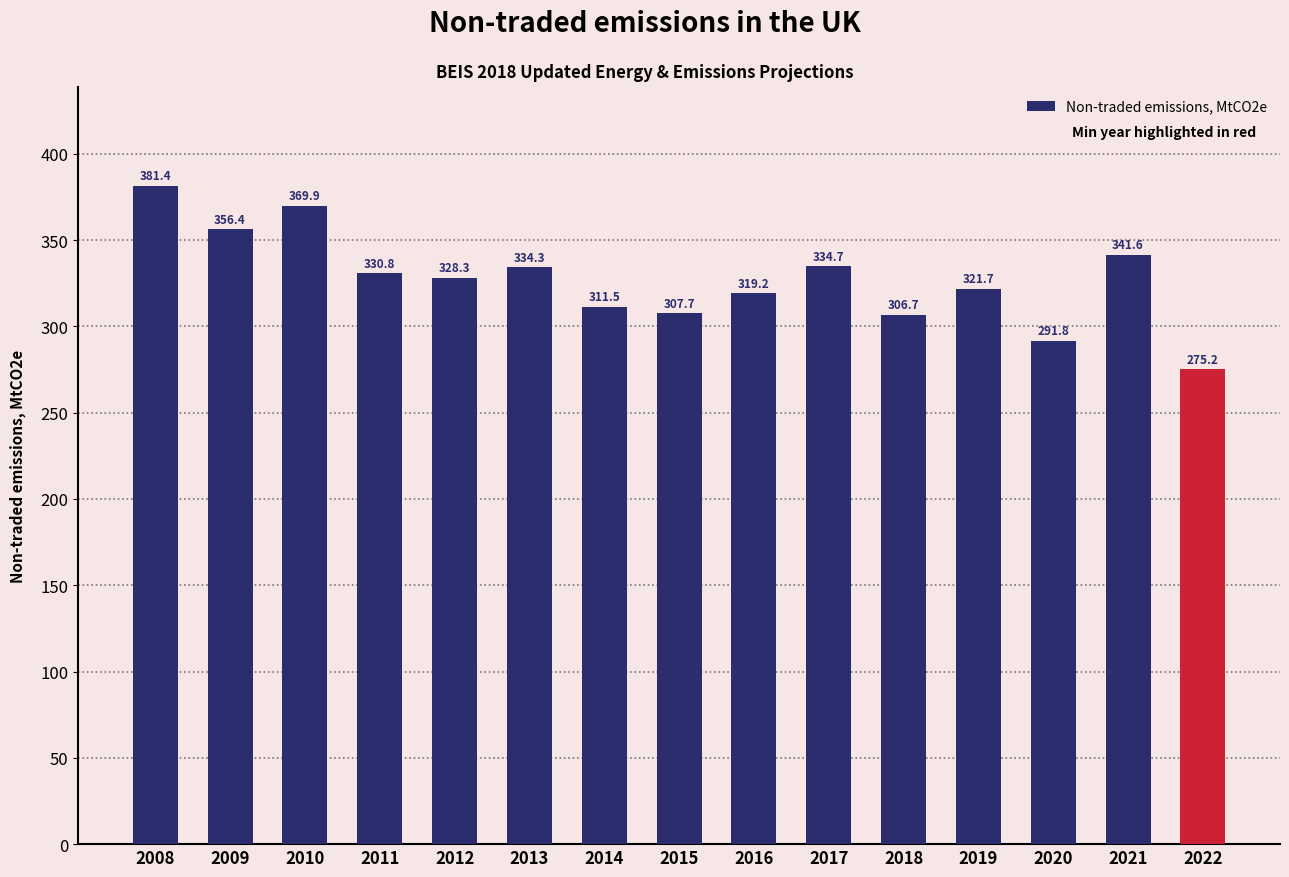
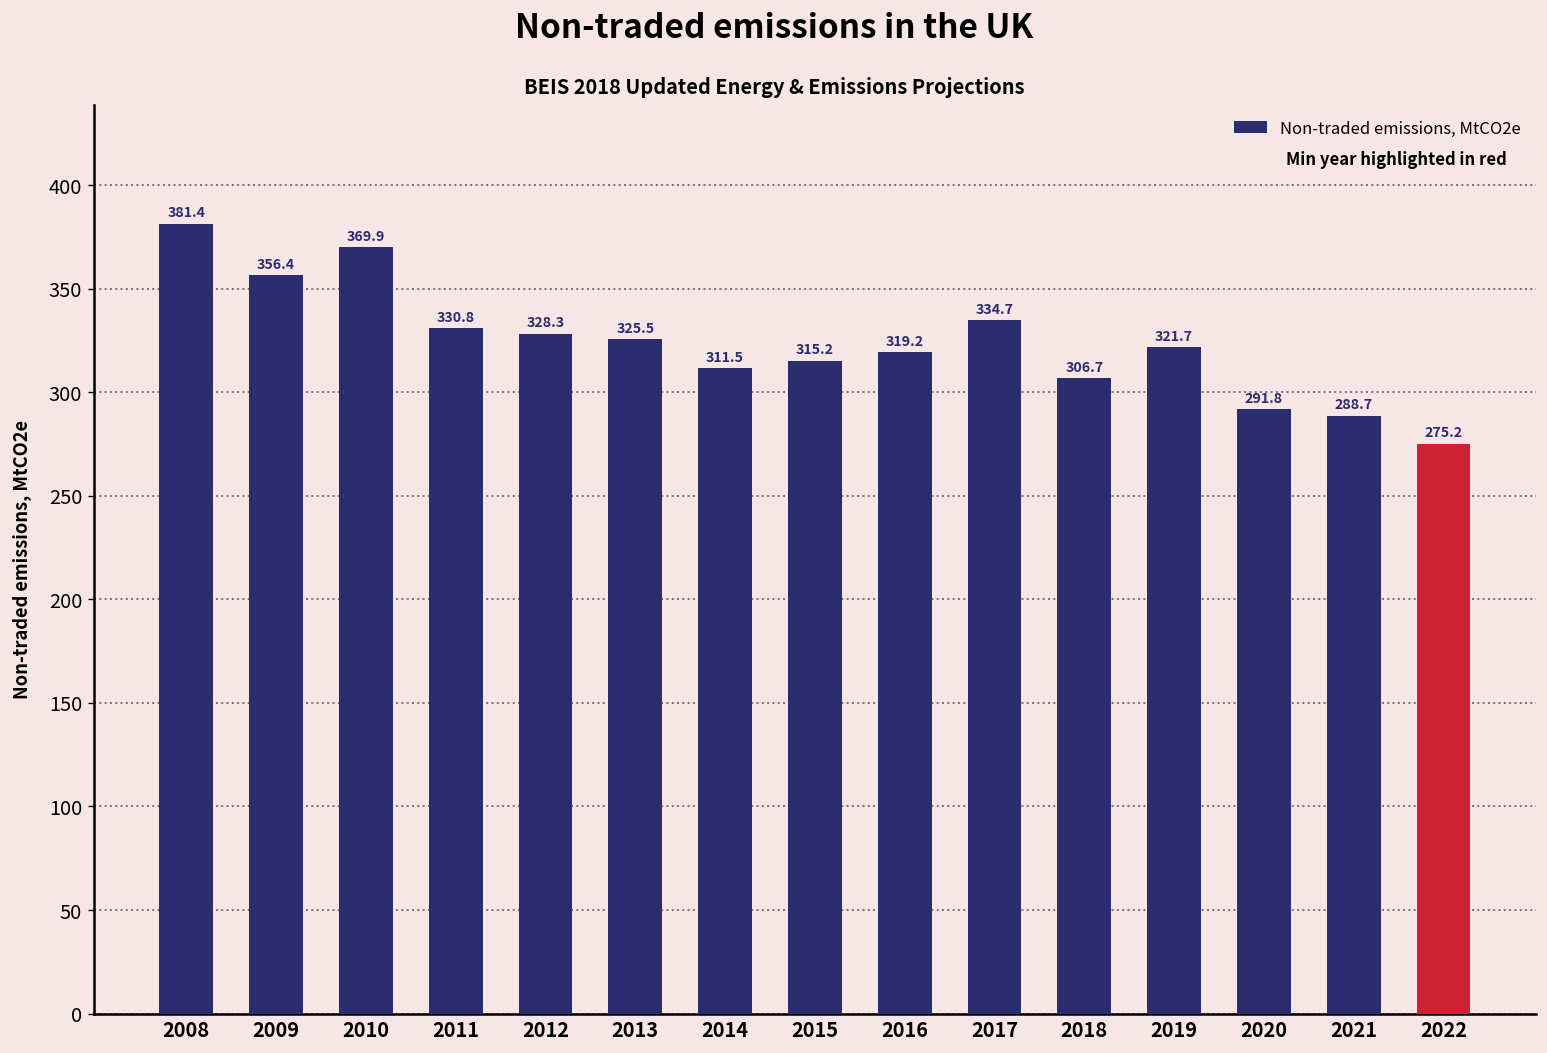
  {
    "2008": 381.4,
    "2009": 356.4,
    "2010": 369.9,
    "2011": 330.8,
    "2012": 328.3,
-   "2013": 334.3,
+   "2013": 325.5,
    "2014": 311.5,
-   "2015": 307.7,
+   "2015": 315.2,
    "2016": 319.2,
    "2017": 334.7,
    "2018": 306.7,
    "2019": 321.7,
    "2020": 291.8,
-   "2021": 341.6,
+   "2021": 288.7,
    "2022": 275.2
  }
